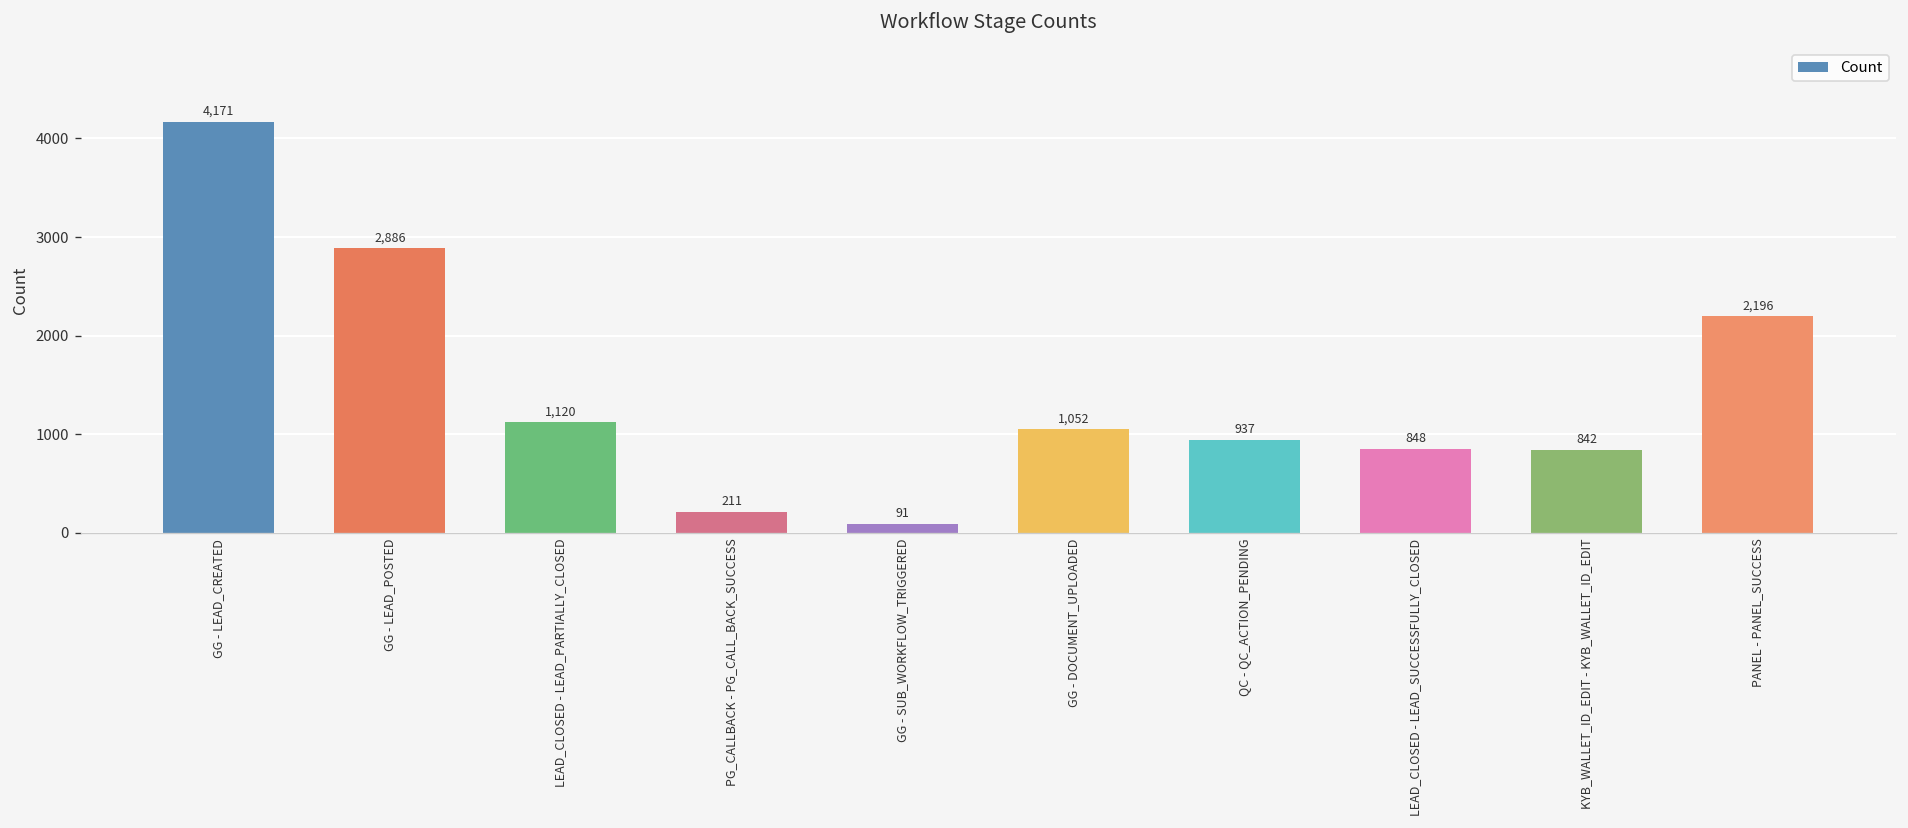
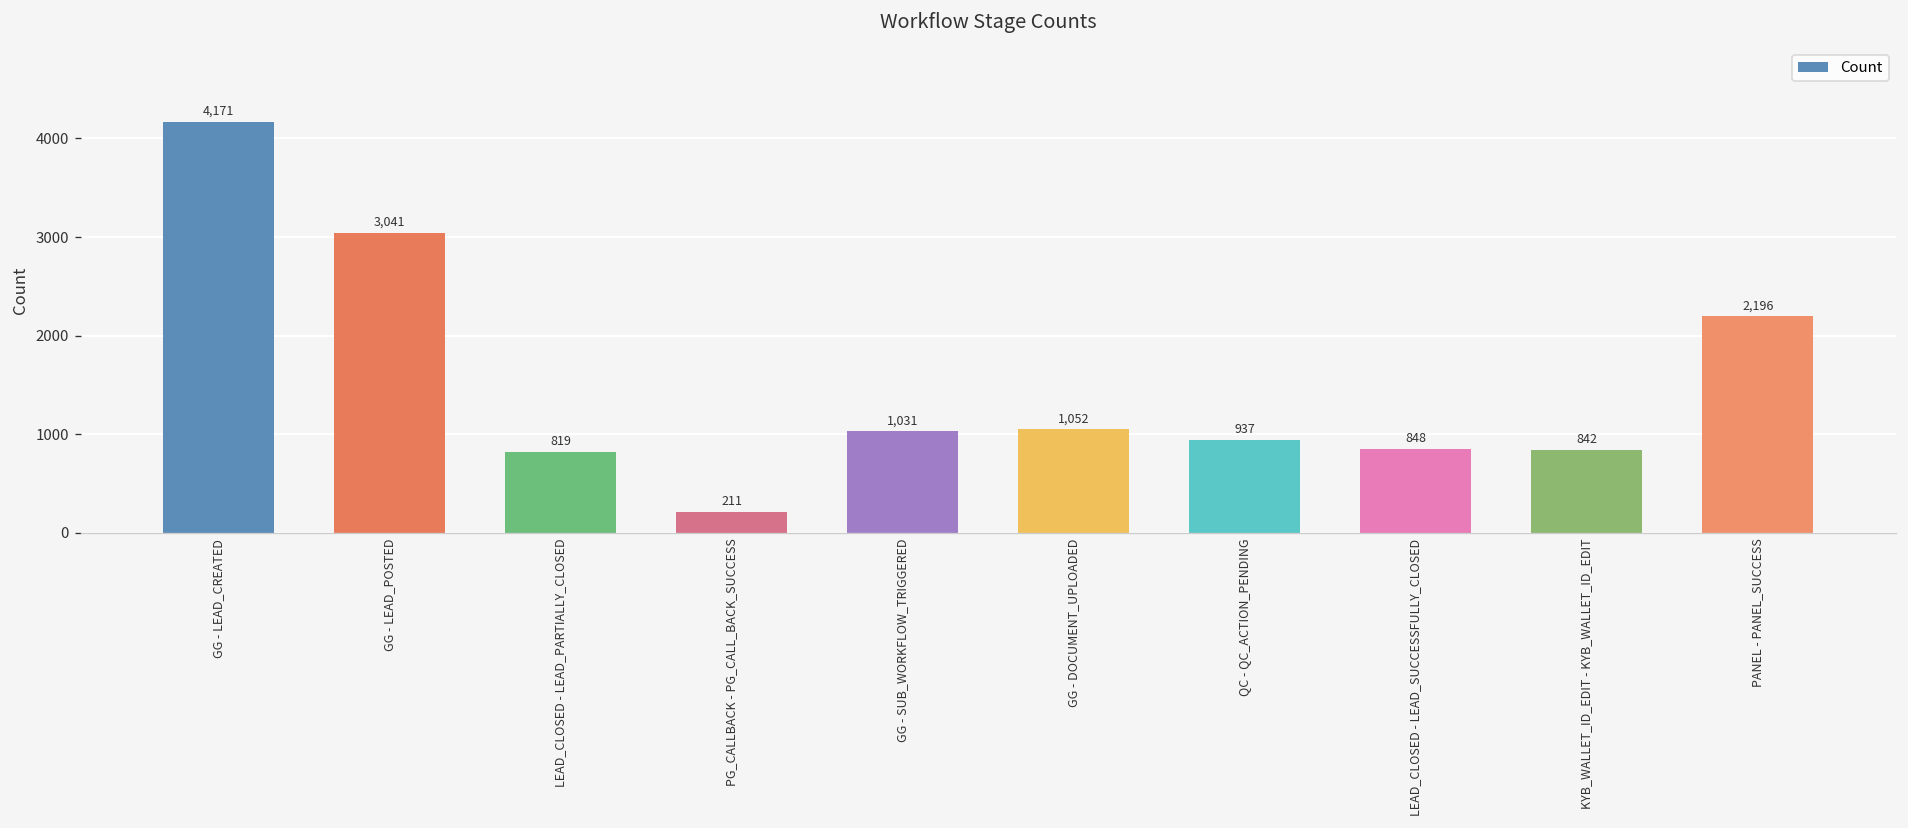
  {
    "GG - LEAD_CREATED": "4,171",
-   "GG - LEAD_POSTED": "2,886",
-   "LEAD_CLOSED - LEAD_PARTIALLY_CLOSED": "1,120",
+   "GG - LEAD_POSTED": "3,041",
+   "LEAD_CLOSED - LEAD_PARTIALLY_CLOSED": "819",
    "PG_CALLBACK - PG_CALL_BACK_SUCCESS": "211",
-   "GG - SUB_WORKFLOW_TRIGGERED": "91",
+   "GG - SUB_WORKFLOW_TRIGGERED": "1,031",
    "GG - DOCUMENT_UPLOADED": "1,052",
    "QC - QC_ACTION_PENDING": "937",
    "LEAD_CLOSED - LEAD_SUCCESSFULLY_CLOSED": "848",
    "KYB_WALLET_ID_EDIT - KYB_WALLET_ID_EDIT": "842",
    "PANEL - PANEL_SUCCESS": "2,196"
  }
